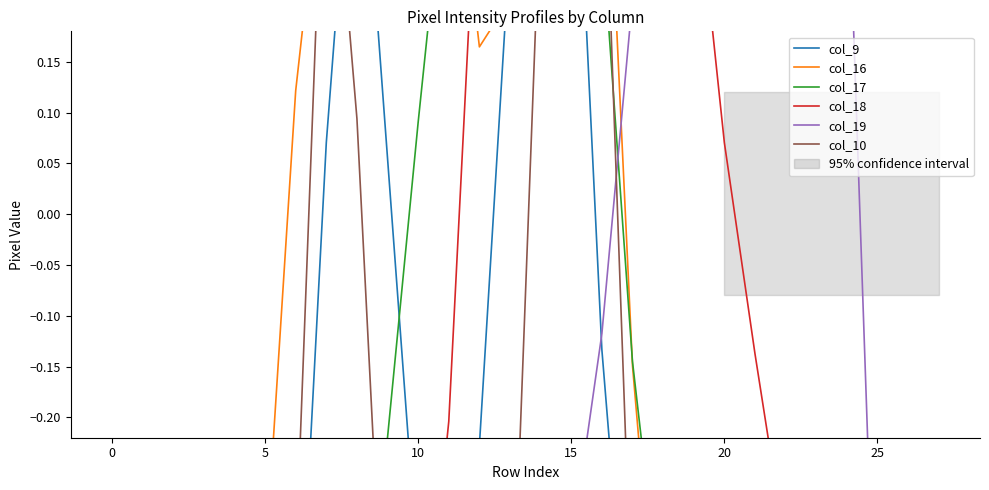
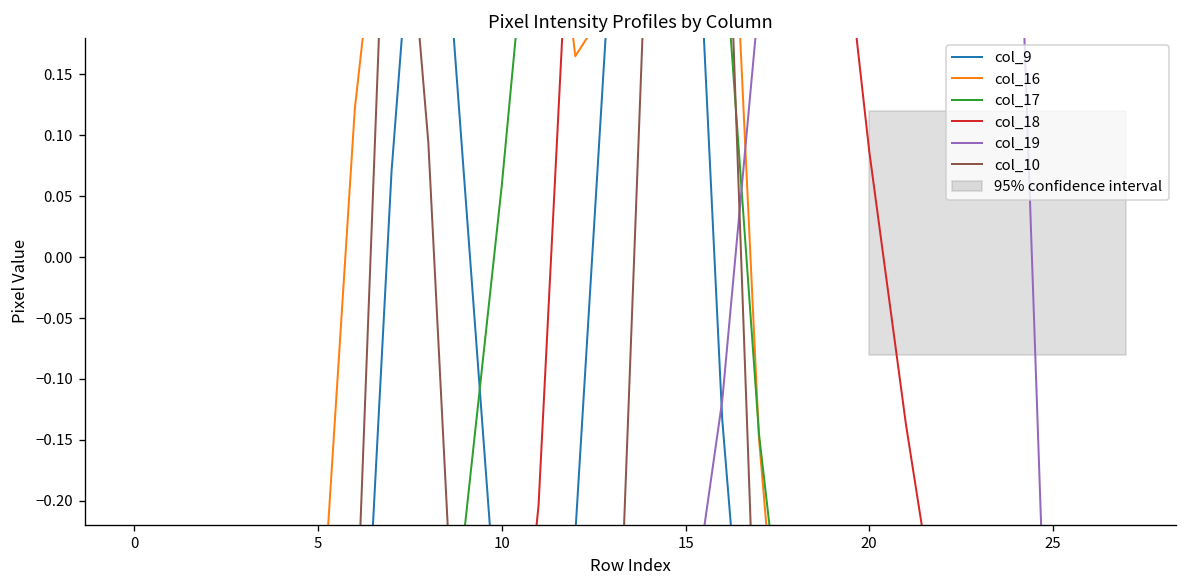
  {
    "95% confidence interval": {
      "20": 0.120
    },
    "col_17": {
-     "10": 0.091
+     "10": 0.059
    },
    "col_18": {
-     "20": 0.071
+     "20": 0.087
    }
  }
